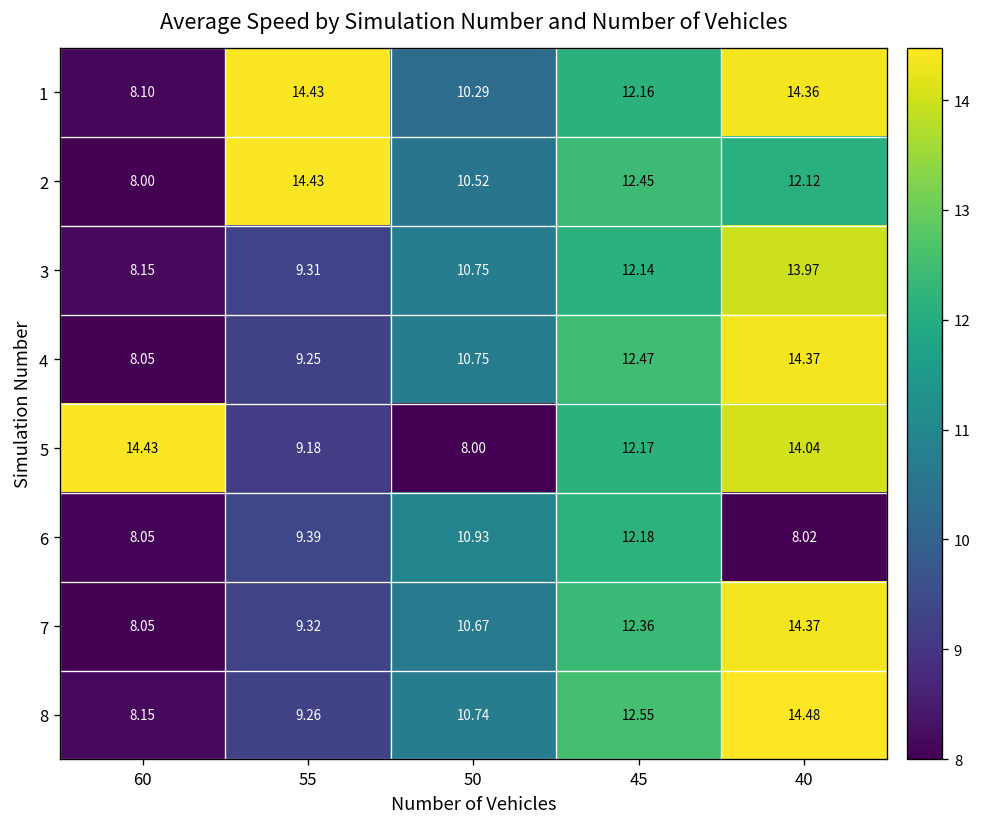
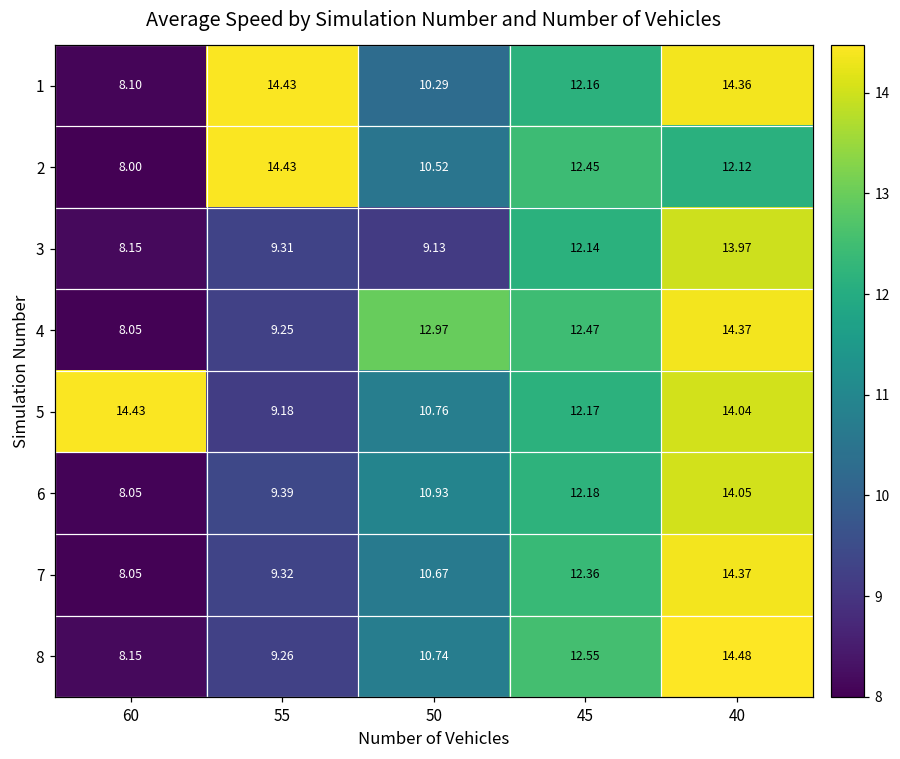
  {
    "1": {
      "60": 8.10,
      "55": 14.43,
      "50": 10.29,
      "45": 12.16,
      "40": 14.36
    },
    "2": {
      "60": 8.00,
      "55": 14.43,
      "50": 10.52,
      "45": 12.45,
      "40": 12.12
    },
    "3": {
      "60": 8.15,
      "55": 9.31,
-     "50": 10.75,
+     "50": 9.13,
      "45": 12.14,
      "40": 13.97
    },
    "4": {
      "60": 8.05,
      "55": 9.25,
-     "50": 10.75,
+     "50": 12.97,
      "45": 12.47,
      "40": 14.37
    },
    "5": {
      "60": 14.43,
      "55": 9.18,
-     "50": 8.00,
+     "50": 10.76,
      "45": 12.17,
      "40": 14.04
    },
    "6": {
      "60": 8.05,
      "55": 9.39,
      "50": 10.93,
      "45": 12.18,
-     "40": 8.02
+     "40": 14.05
    },
    "7": {
      "60": 8.05,
      "55": 9.32,
      "50": 10.67,
      "45": 12.36,
      "40": 14.37
    },
    "8": {
      "60": 8.15,
      "55": 9.26,
      "50": 10.74,
      "45": 12.55,
      "40": 14.48
    }
  }
